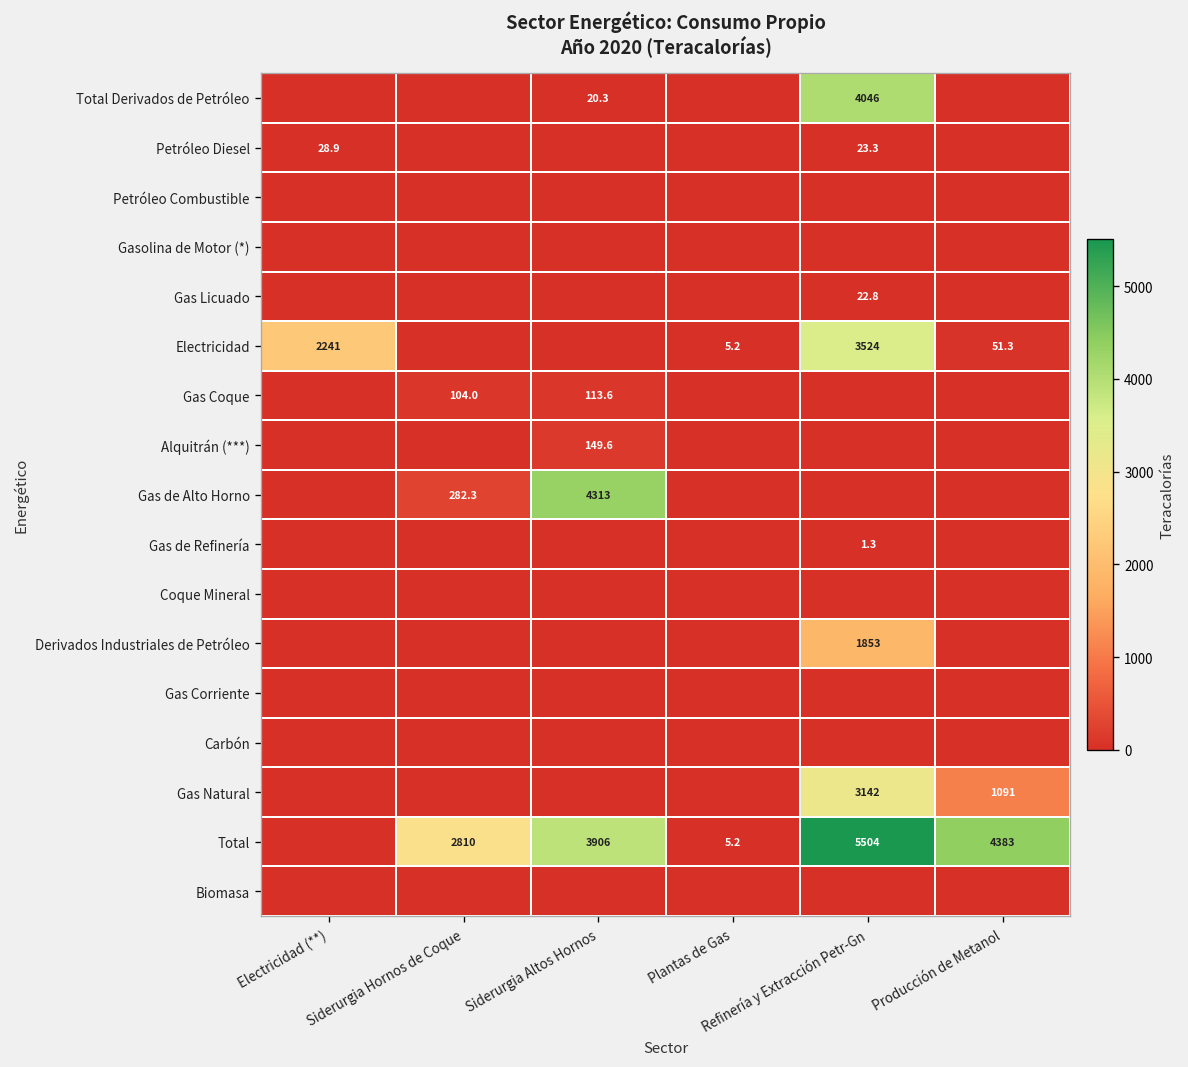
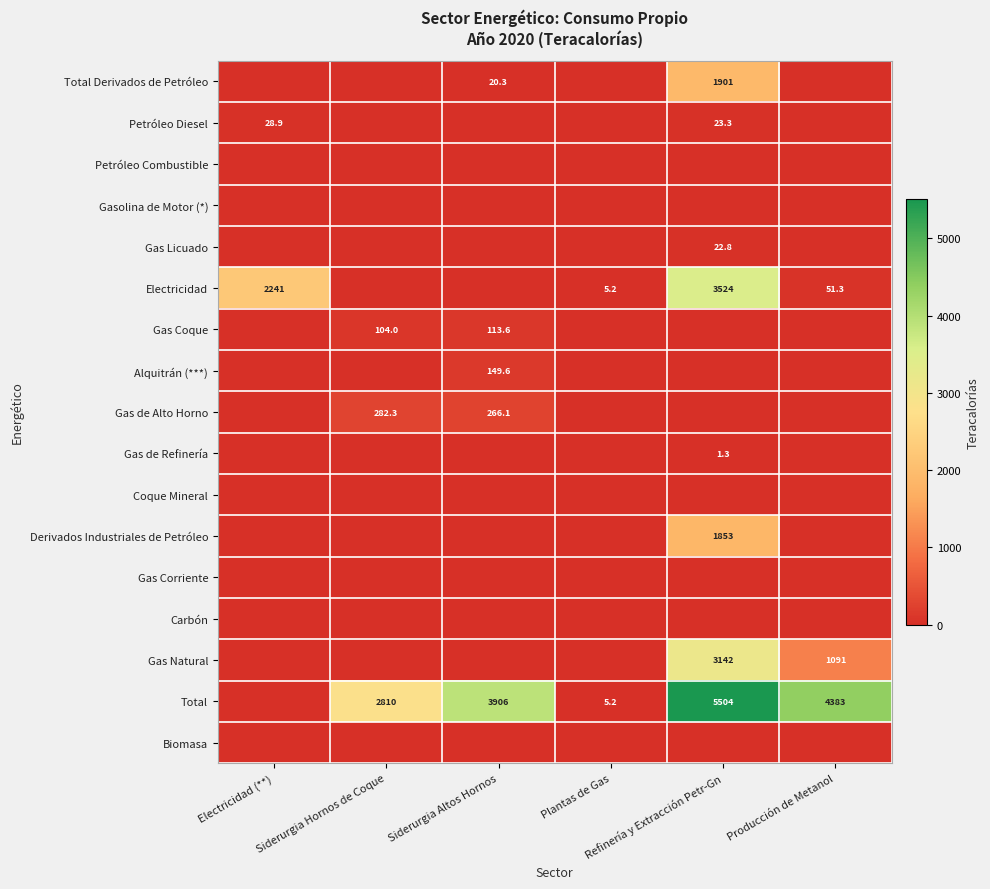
  {
    "Total Derivados de Petróleo": {
      "Siderurgia Altos Hornos": 20.3,
-     "Refinería y Extracción Petr-Gn": 4046
+     "Refinería y Extracción Petr-Gn": 1901
    },
    "Petróleo Diesel": {
      "Electricidad (**)": 28.9,
      "Refinería y Extracción Petr-Gn": 23.3
    },
    "Gas Licuado": {
      "Refinería y Extracción Petr-Gn": 22.8
    },
    "Electricidad": {
      "Electricidad (**)": 2241,
      "Plantas de Gas": 5.2,
      "Refinería y Extracción Petr-Gn": 3524,
      "Producción de Metanol": 51.3
    },
    "Gas Coque": {
      "Siderurgia Hornos de Coque": 104.0,
      "Siderurgia Altos Hornos": 113.6
    },
    "Alquitrán (***)": {
      "Siderurgia Altos Hornos": 149.6
    },
    "Gas de Alto Horno": {
      "Siderurgia Hornos de Coque": 282.3,
-     "Siderurgia Altos Hornos": 4313
+     "Siderurgia Altos Hornos": 266.1
    },
    "Gas de Refinería": {
      "Refinería y Extracción Petr-Gn": 1.3
    },
    "Derivados Industriales de Petróleo": {
      "Refinería y Extracción Petr-Gn": 1853
    },
    "Gas Natural": {
      "Refinería y Extracción Petr-Gn": 3142,
      "Producción de Metanol": 1091
    },
    "Total": {
      "Siderurgia Hornos de Coque": 2810,
      "Siderurgia Altos Hornos": 3906,
      "Plantas de Gas": 5.2,
      "Refinería y Extracción Petr-Gn": 5504,
      "Producción de Metanol": 4383
    }
  }
